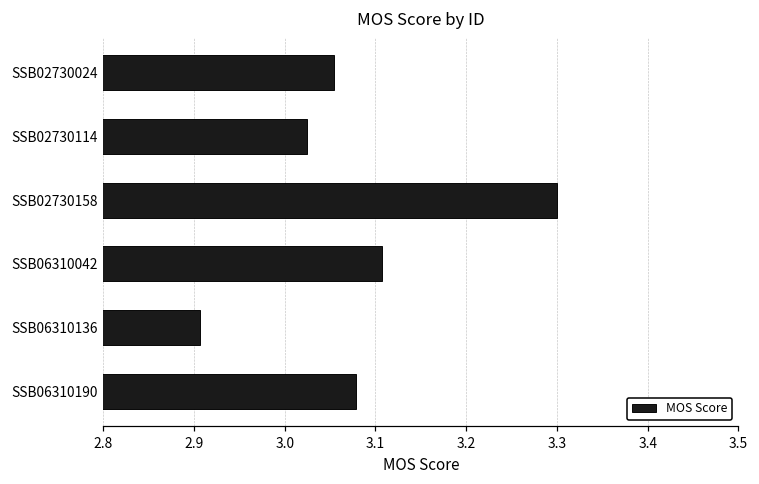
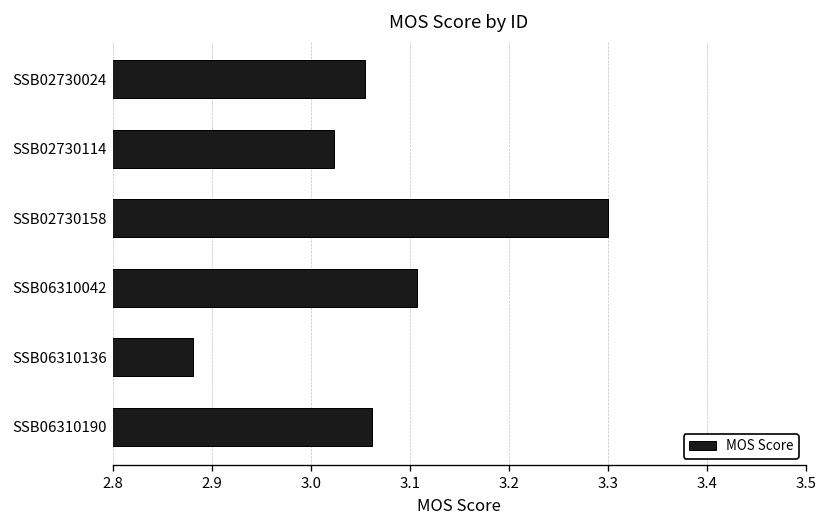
  {
    "SSB02730024": 3.05,
    "SSB02730114": 3.02,
    "SSB02730158": 3.30,
    "SSB06310042": 3.11,
-   "SSB06310136": 2.91,
-   "SSB06310190": 3.08
+   "SSB06310136": 2.88,
+   "SSB06310190": 3.06
  }
